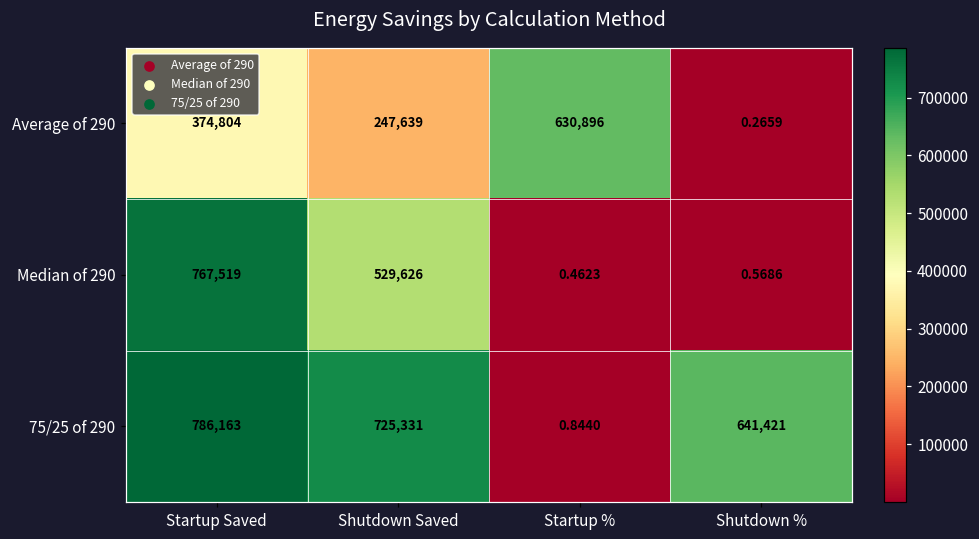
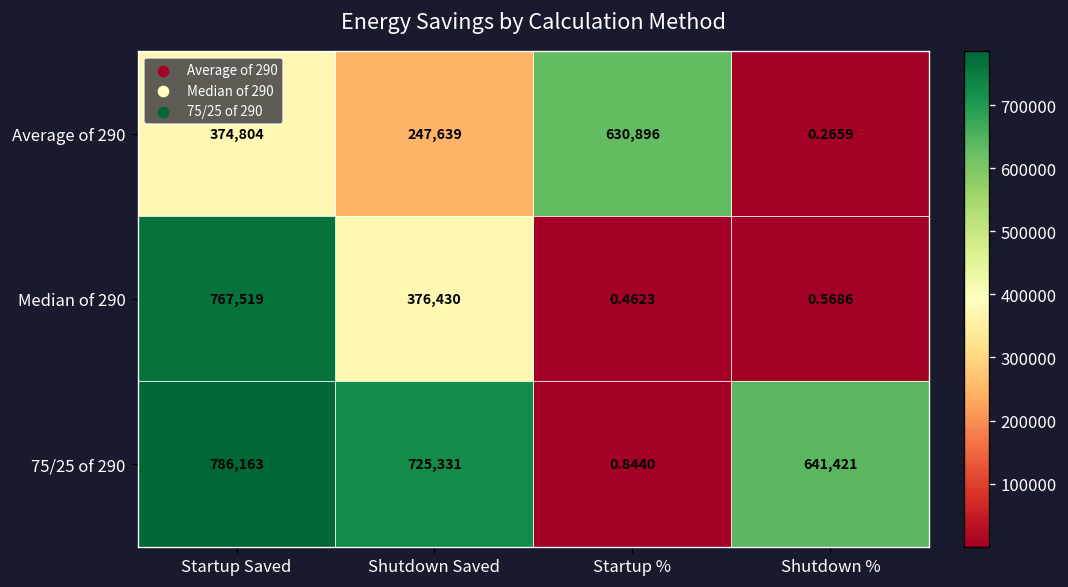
  {
    "Average of 290": {
      "Startup Saved": "374,804",
      "Shutdown Saved": "247,639",
      "Startup %": "630,896",
      "Shutdown %": "0.2659"
    },
    "Median of 290": {
      "Startup Saved": "767,519",
-     "Shutdown Saved": "529,626",
+     "Shutdown Saved": "376,430",
      "Startup %": "0.4623",
      "Shutdown %": "0.5686"
    },
    "75/25 of 290": {
      "Startup Saved": "786,163",
      "Shutdown Saved": "725,331",
      "Startup %": "0.8440",
      "Shutdown %": "641,421"
    }
  }
